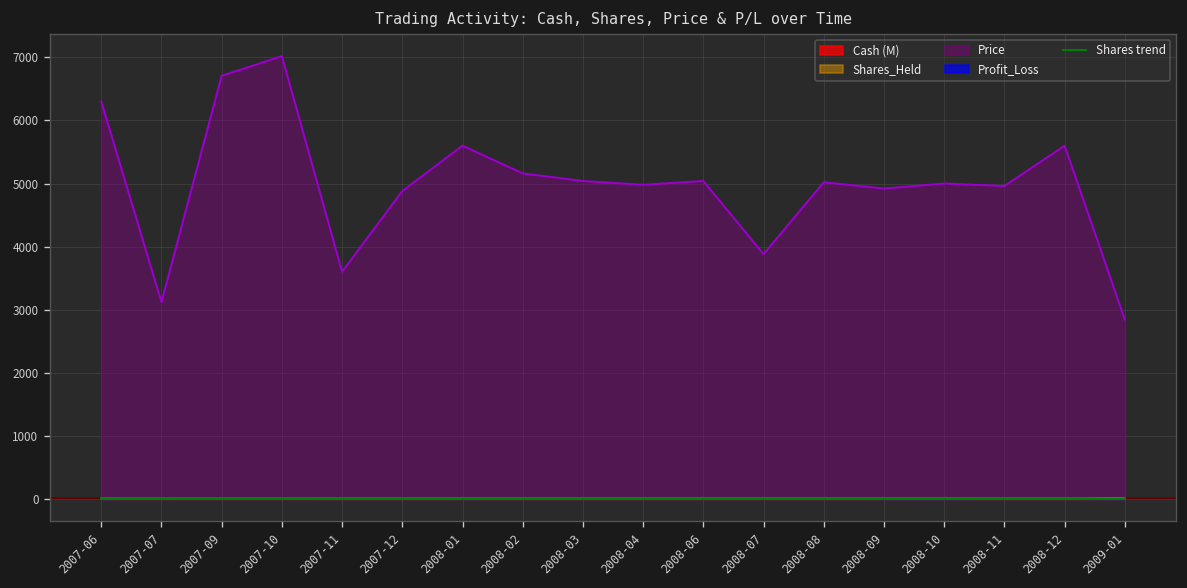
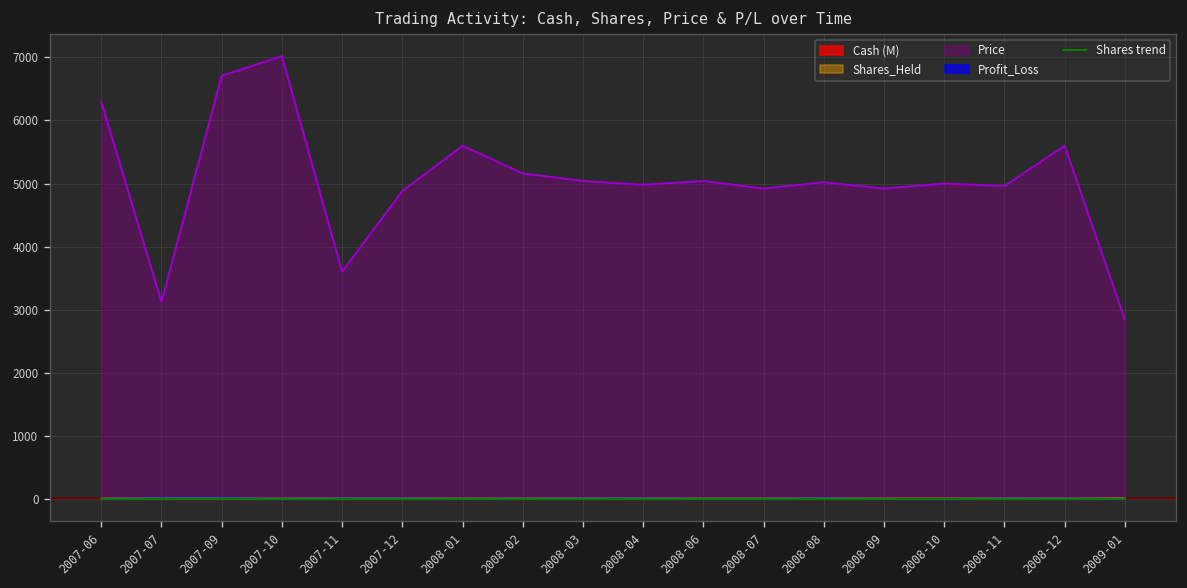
  {
    "Price": {
      "2007-06": 6300,
      "2007-07": 3100,
      "2007-09": 6700,
      "2007-10": 7000,
      "2007-11": 3600,
      "2007-12": 4900,
      "2008-01": 5600,
      "2008-02": 5200,
      "2008-03": 5000,
      "2008-04": 5000,
      "2008-06": 5000,
-     "2008-07": 3900,
+     "2008-07": 4900,
      "2008-08": 5000,
      "2008-09": 4900,
      "2008-10": 5000,
      "2008-11": 5000,
      "2008-12": 5600,
      "2009-01": 2800
    }
  }
